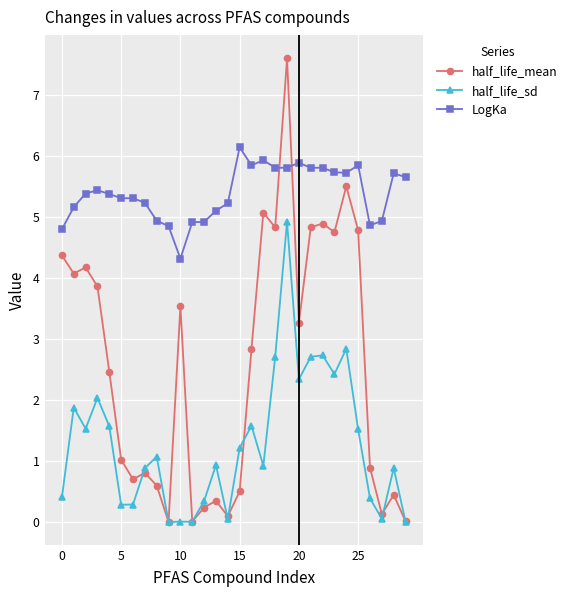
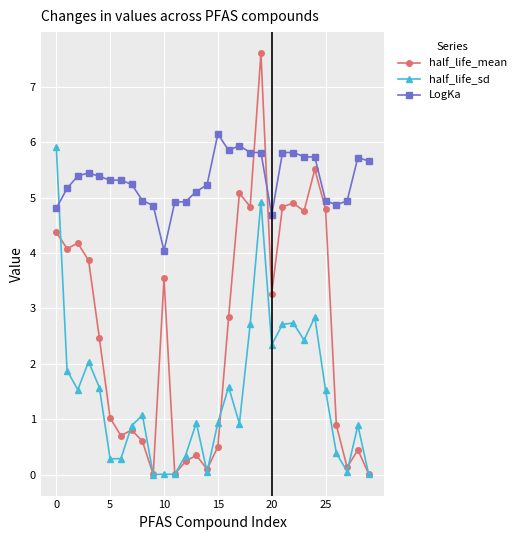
  {
    "half_life_mean": {
      "0": 4.4,
      "5": 1.0,
      "10": 3.5,
      "15": 0.5,
      "20": 3.3,
      "25": 4.8
    },
    "half_life_sd": {
-     "0": 0.4,
+     "0": 5.9,
      "5": 0.3,
      "10": 0.0,
-     "15": 1.2,
+     "15": 0.9,
      "20": 2.3,
      "25": 1.5
    },
    "LogKa": {
      "0": 4.8,
      "5": 5.3,
-     "10": 4.3,
+     "10": 4.0,
      "15": 6.1,
-     "20": 5.9,
-     "25": 5.9
+     "20": 4.7,
+     "25": 4.9
    }
  }
